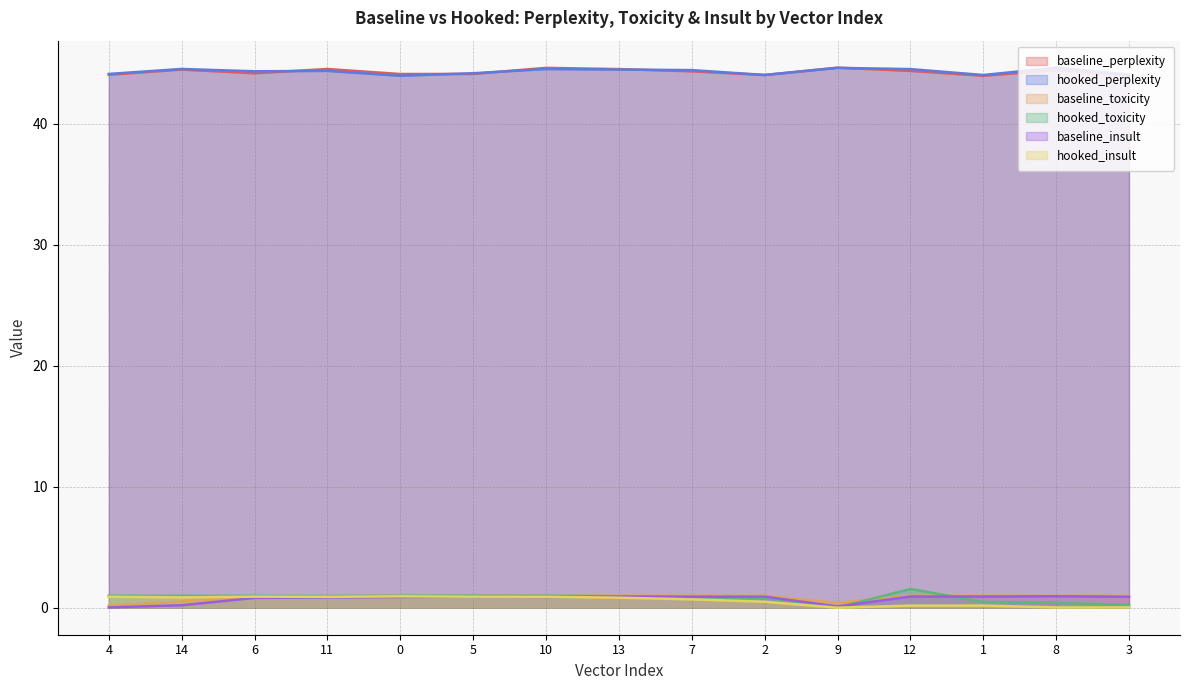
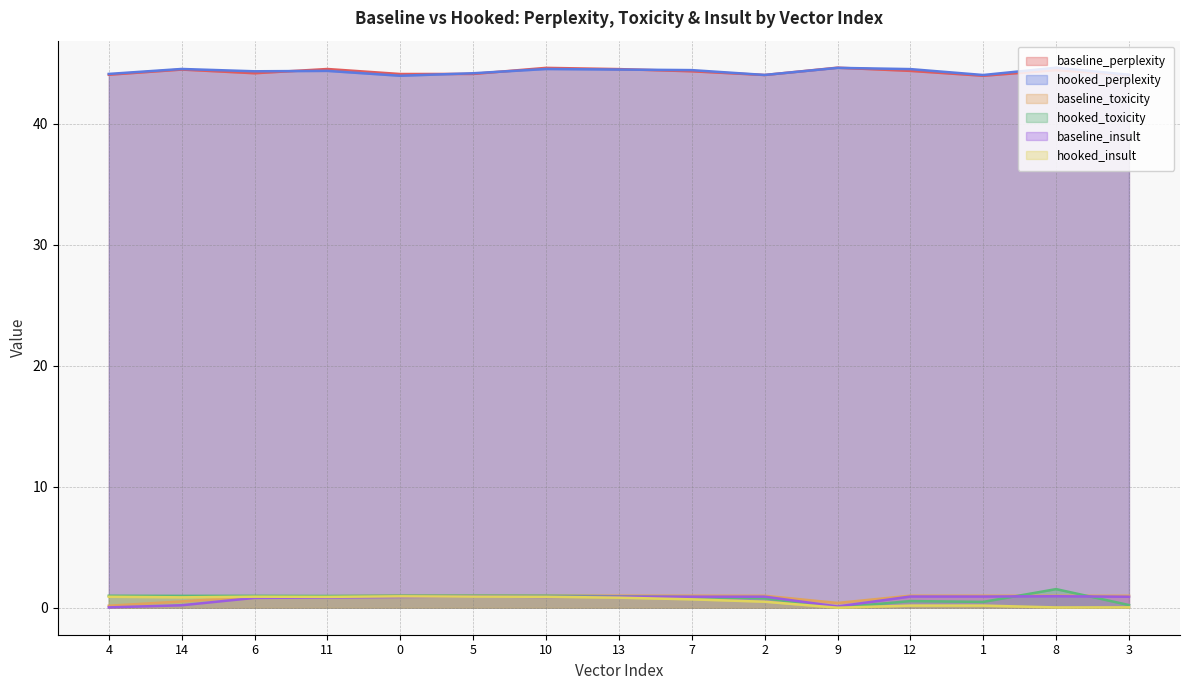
  {
    "hooked_toxicity": {
-     "12": 1.5,
+     "12": 0.5,
      "1": 0.5,
-     "8": 0.4
+     "8": 1.5
    }
  }
